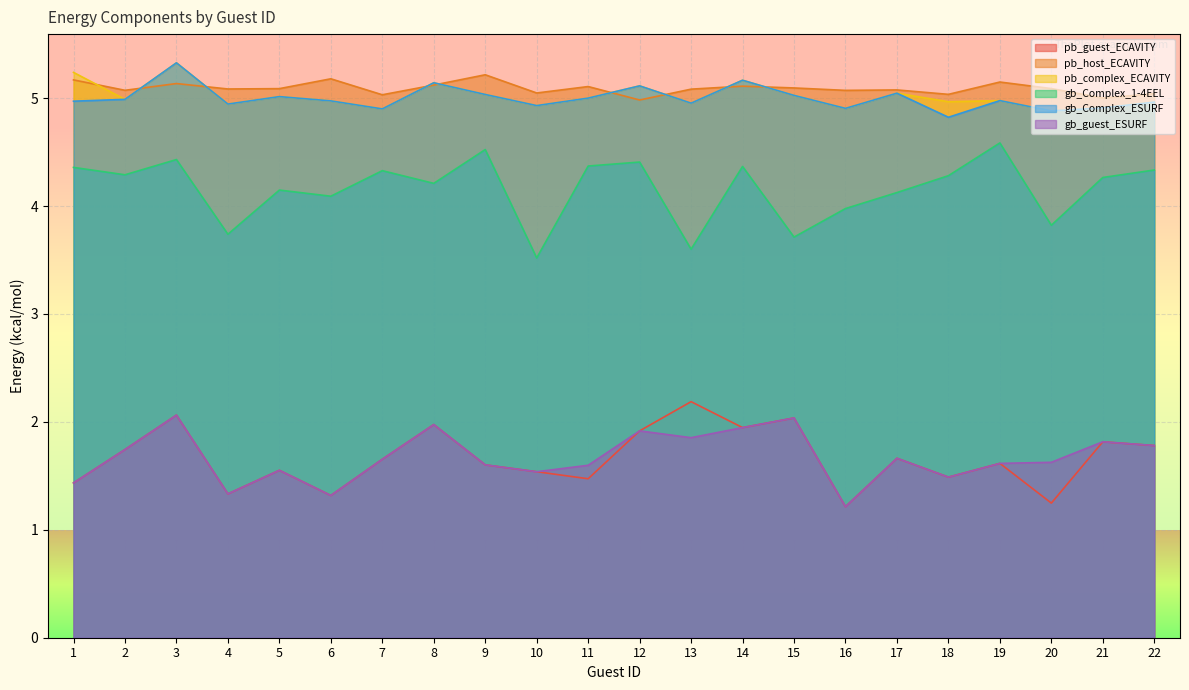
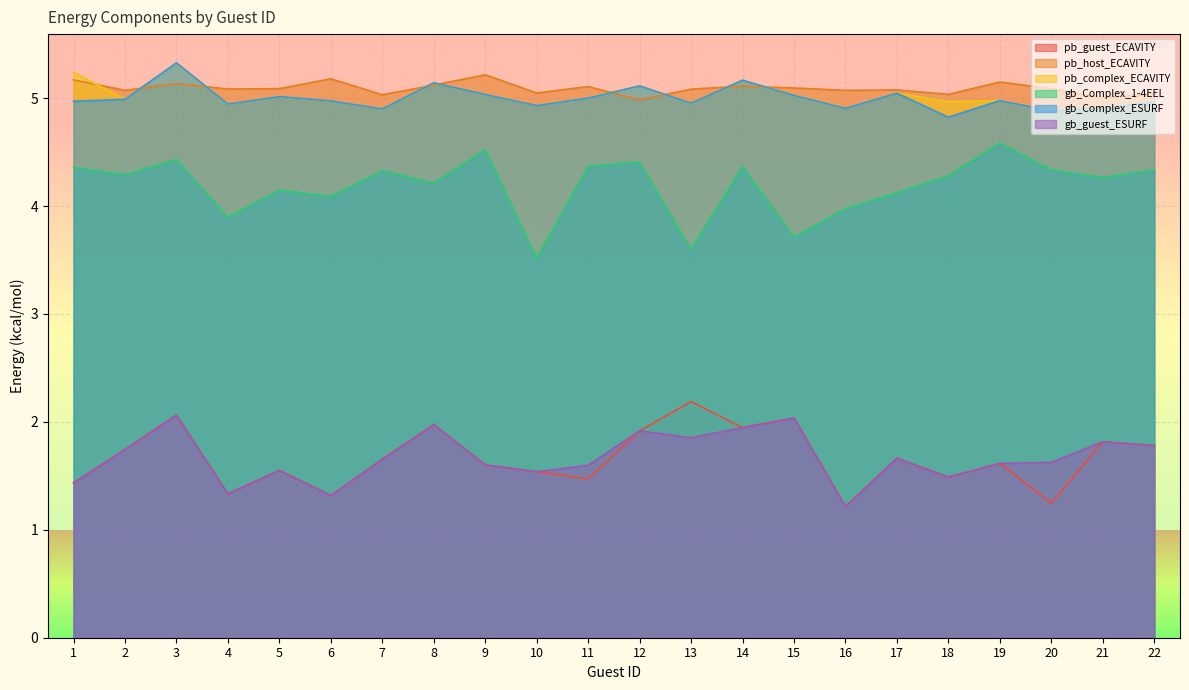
  {
    "pb_complex_ECAVITY": {
      "1": 5.24,
      "18": 4.97
    },
    "gb_Complex_1-4EEL": {
      "1": 4.36,
      "2": 4.29,
      "3": 4.43,
-     "4": 3.74,
+     "4": 3.90,
      "5": 4.15,
      "6": 4.09,
      "7": 4.33,
      "8": 4.21,
      "9": 4.52,
      "10": 3.52,
      "11": 4.37,
      "12": 4.41,
      "13": 3.60,
      "14": 4.37,
      "15": 3.71,
      "16": 3.98,
      "17": 4.13,
      "18": 4.28,
      "19": 4.58,
-     "20": 3.82,
+     "20": 4.34,
      "21": 4.26,
      "22": 4.33
    },
    "gb_Complex_ESURF": {
      "1": 4.97,
      "18": 4.82
    },
    "gb_guest_ESURF": {
      "11": 1.60,
      "13": 1.85,
      "20": 1.63
    }
  }
